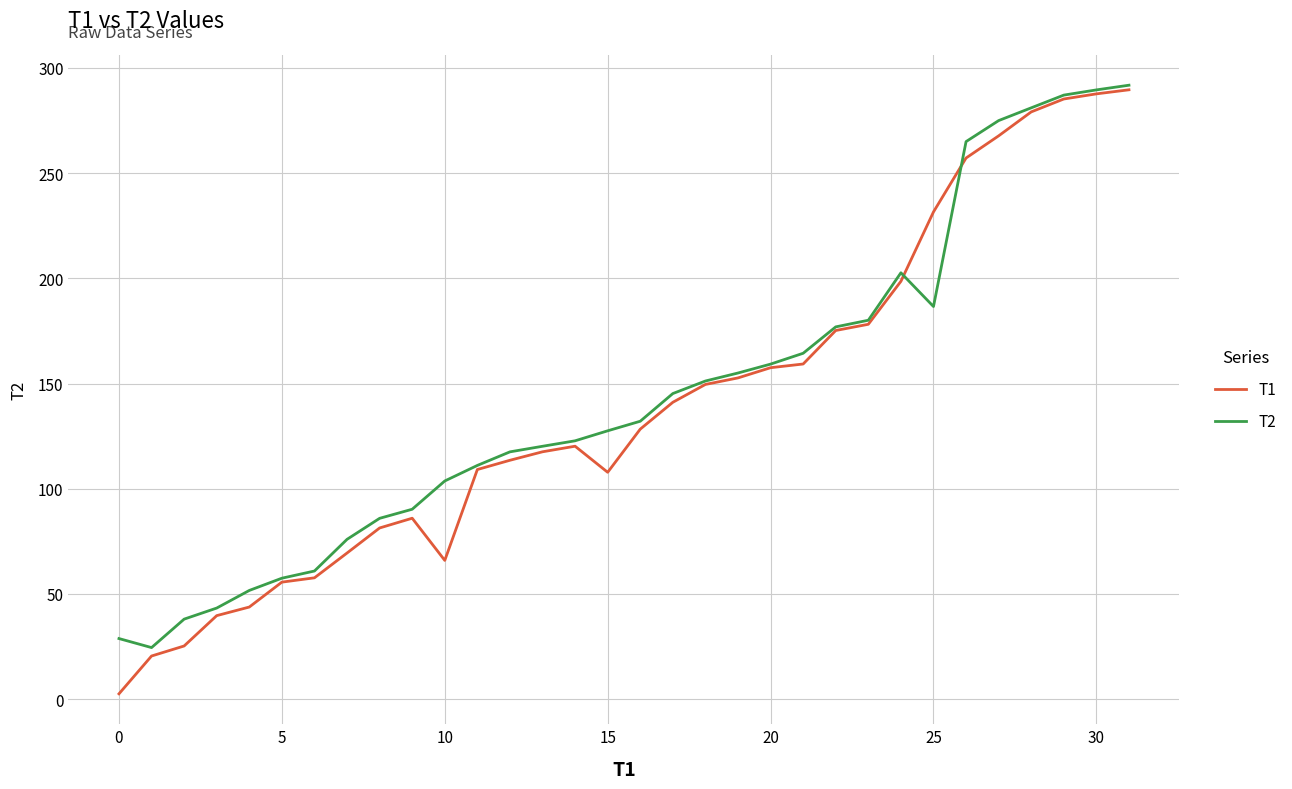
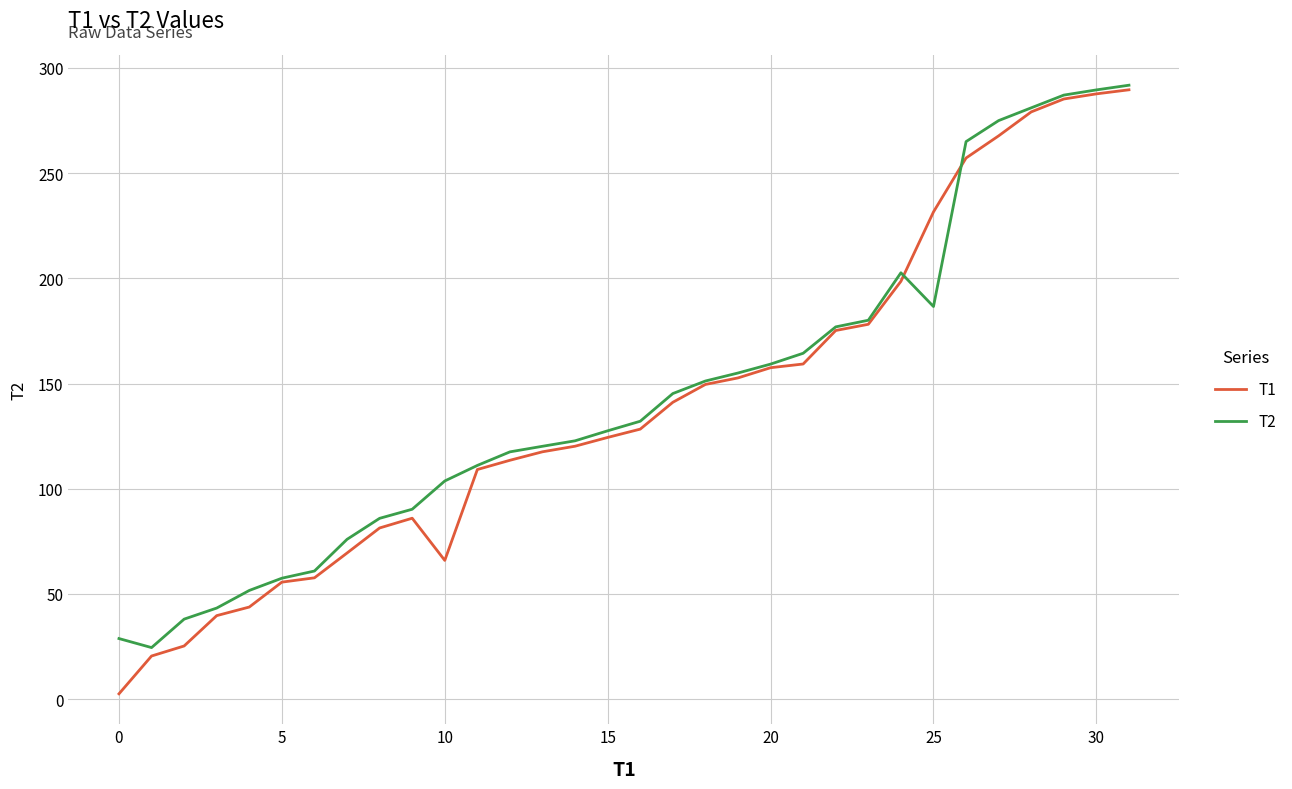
  {
    "T1": {
      "0": 3,
      "5": 56,
      "10": 66,
-     "15": 108,
+     "15": 124,
      "20": 158,
      "25": 232,
      "30": 288
    },
    "T2": {
      "0": 29,
      "5": 57,
      "10": 104,
      "15": 128,
      "20": 159,
      "25": 187,
      "30": 290
    }
  }
